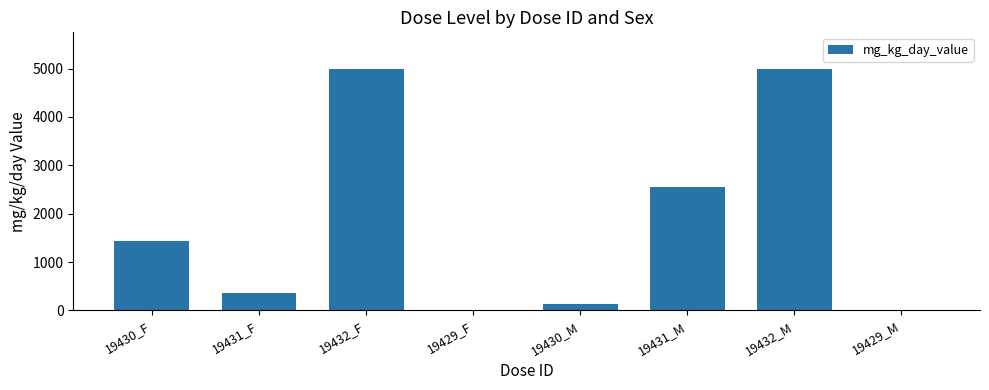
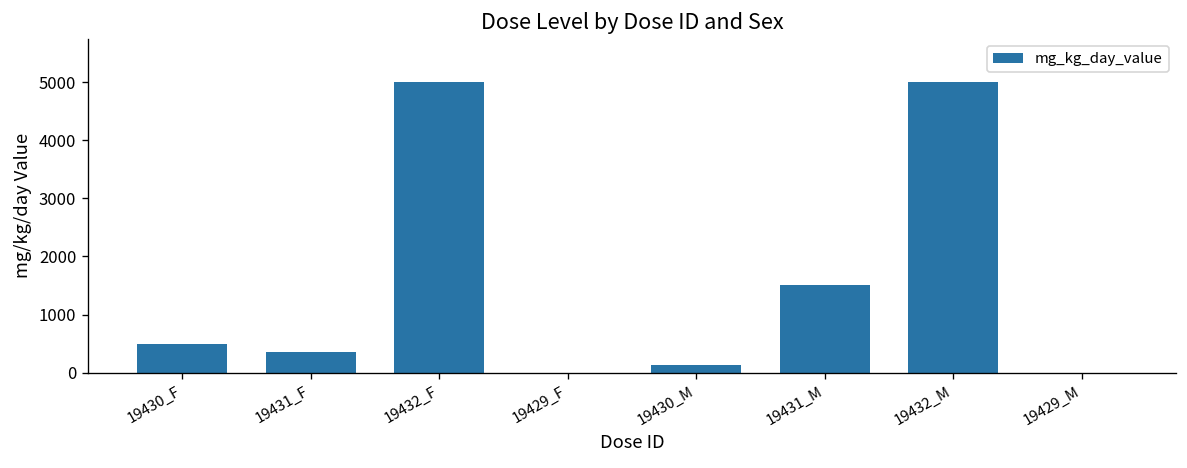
  {
-   "19430_F": 1400,
+   "19430_F": 500,
    "19431_F": 400,
    "19432_F": 5000,
    "19429_F": 0,
    "19430_M": 100,
-   "19431_M": 2600,
+   "19431_M": 1500,
    "19432_M": 5000,
    "19429_M": 0
  }
